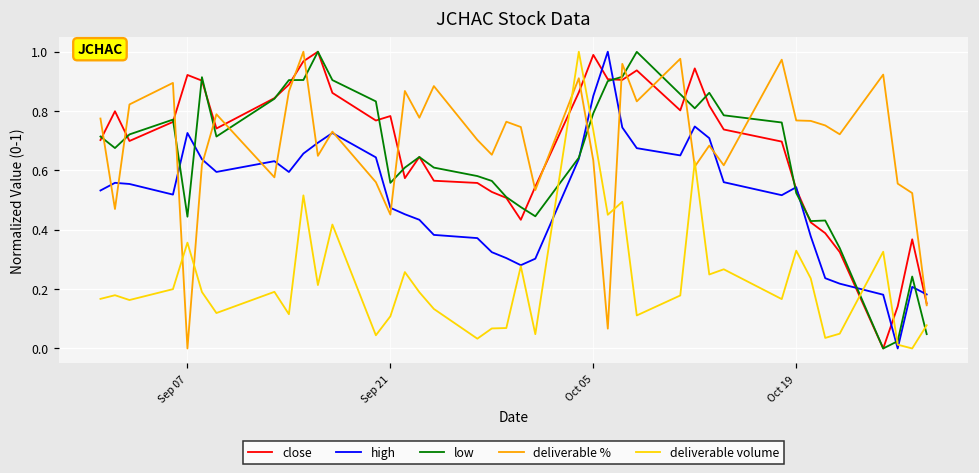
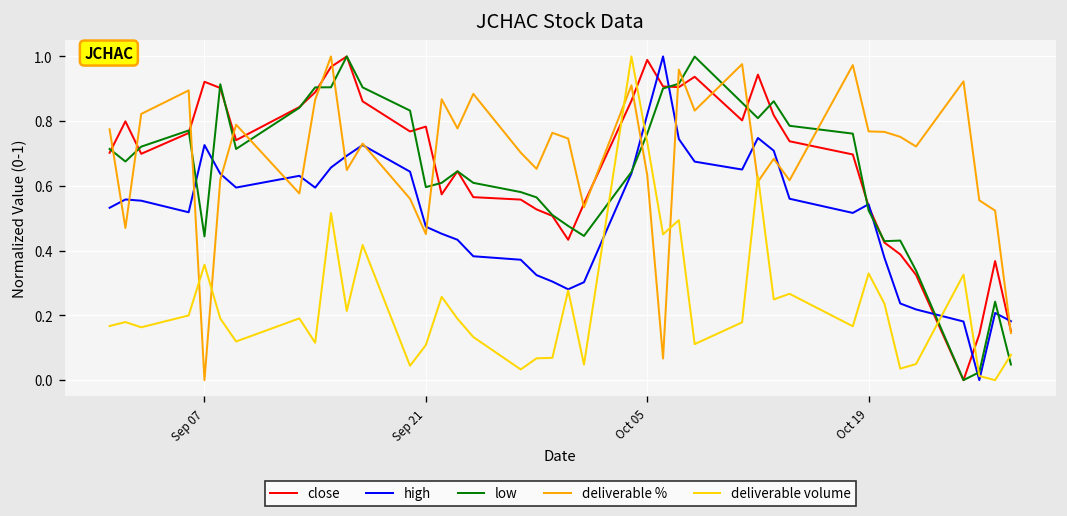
  {
    "close": {
      "Sep 07": 0.92,
      "Sep 21": 0.78,
      "Oct 05": 0.99
    },
    "high": {
      "Sep 07": 0.73,
      "Sep 21": 0.47,
-     "Oct 05": 0.85
+     "Oct 05": 0.82
    },
    "low": {
      "Sep 07": 0.44,
-     "Sep 21": 0.56,
-     "Oct 05": 0.79,
+     "Sep 21": 0.60,
+     "Oct 05": 0.76,
      "Oct 19": 0.52
    }
  }
